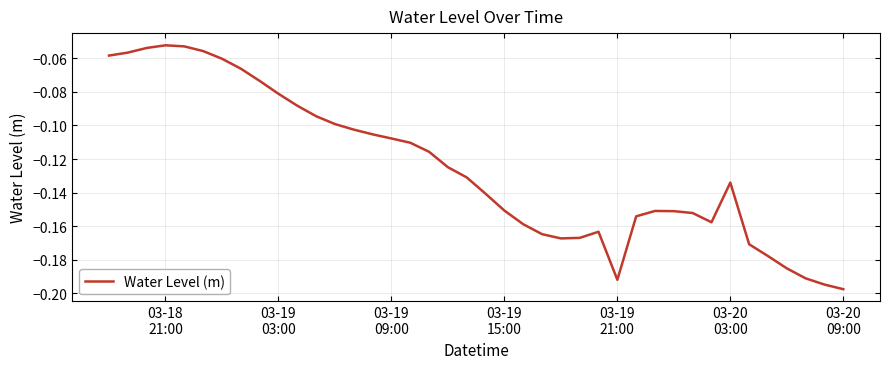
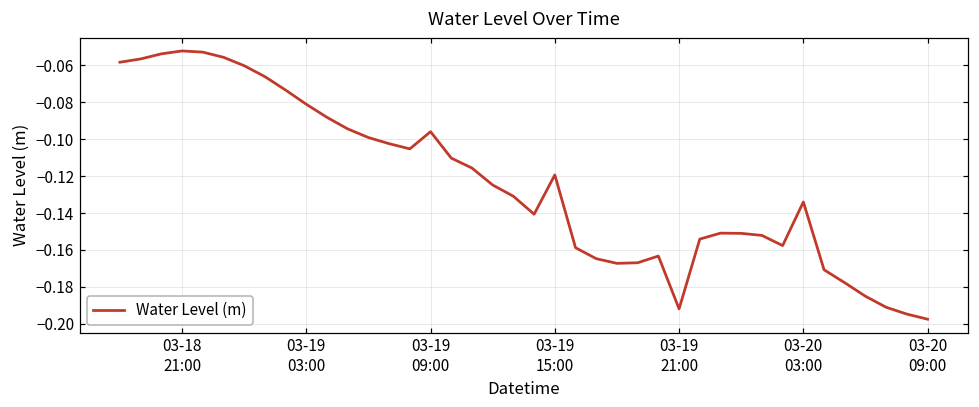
  {
    "03-18 21:00": -0.052,
    "03-19 03:00": -0.081,
-   "03-19 09:00": -0.108,
-   "03-19 15:00": -0.151,
+   "03-19 09:00": -0.096,
+   "03-19 15:00": -0.119,
    "03-19 21:00": -0.192,
    "03-20 03:00": -0.134,
    "03-20 09:00": -0.197
  }
